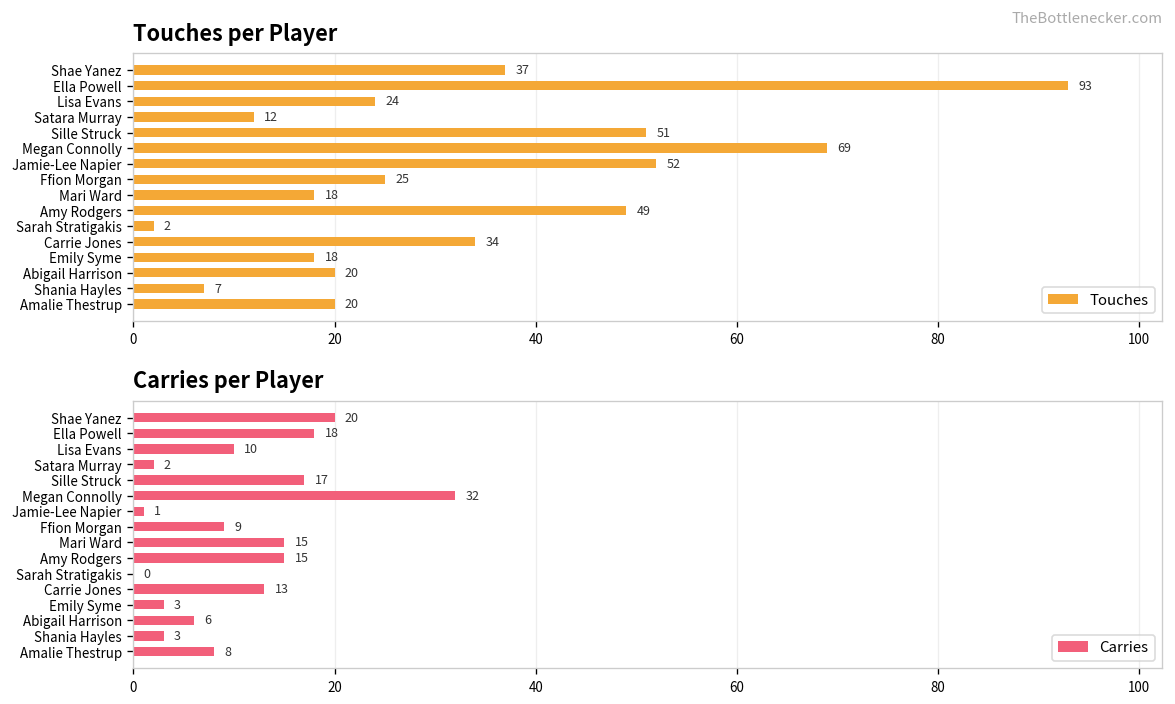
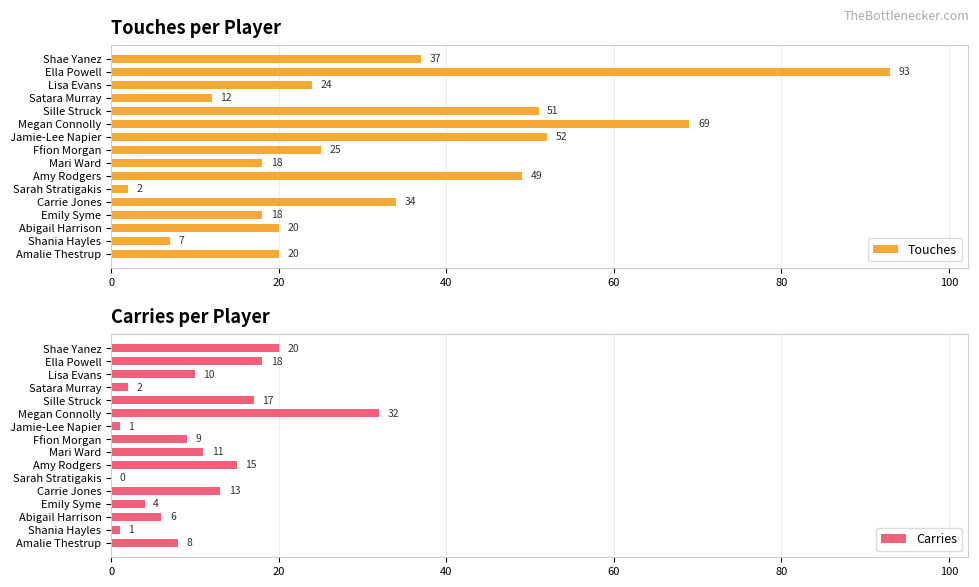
  {
    "Touches per Player": {
      "Shae Yanez": 37,
      "Ella Powell": 93,
      "Lisa Evans": 24,
      "Satara Murray": 12,
      "Sille Struck": 51,
      "Megan Connolly": 69,
      "Jamie-Lee Napier": 52,
      "Ffion Morgan": 25,
      "Mari Ward": 18,
      "Amy Rodgers": 49,
      "Sarah Stratigakis": 2,
      "Carrie Jones": 34,
      "Emily Syme": 18,
      "Abigail Harrison": 20,
      "Shania Hayles": 7,
      "Amalie Thestrup": 20
    },
    "Carries per Player": {
      "Shae Yanez": 20,
      "Ella Powell": 18,
      "Lisa Evans": 10,
      "Satara Murray": 2,
      "Sille Struck": 17,
      "Megan Connolly": 32,
      "Jamie-Lee Napier": 1,
      "Ffion Morgan": 9,
-     "Mari Ward": 15,
+     "Mari Ward": 11,
      "Amy Rodgers": 15,
      "Sarah Stratigakis": 0,
      "Carrie Jones": 13,
-     "Emily Syme": 3,
+     "Emily Syme": 4,
      "Abigail Harrison": 6,
-     "Shania Hayles": 3,
+     "Shania Hayles": 1,
      "Amalie Thestrup": 8
    }
  }
